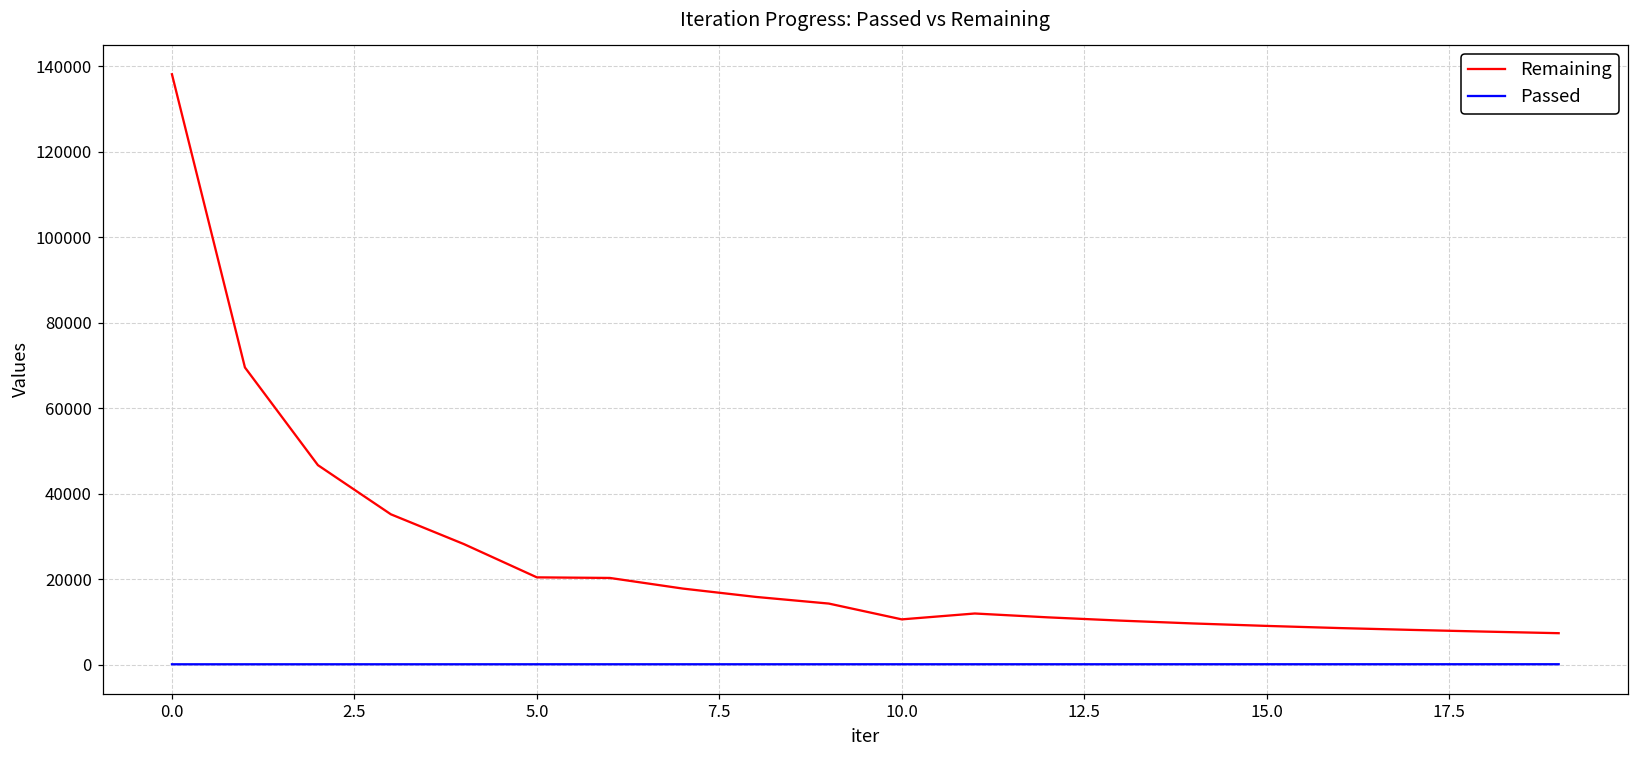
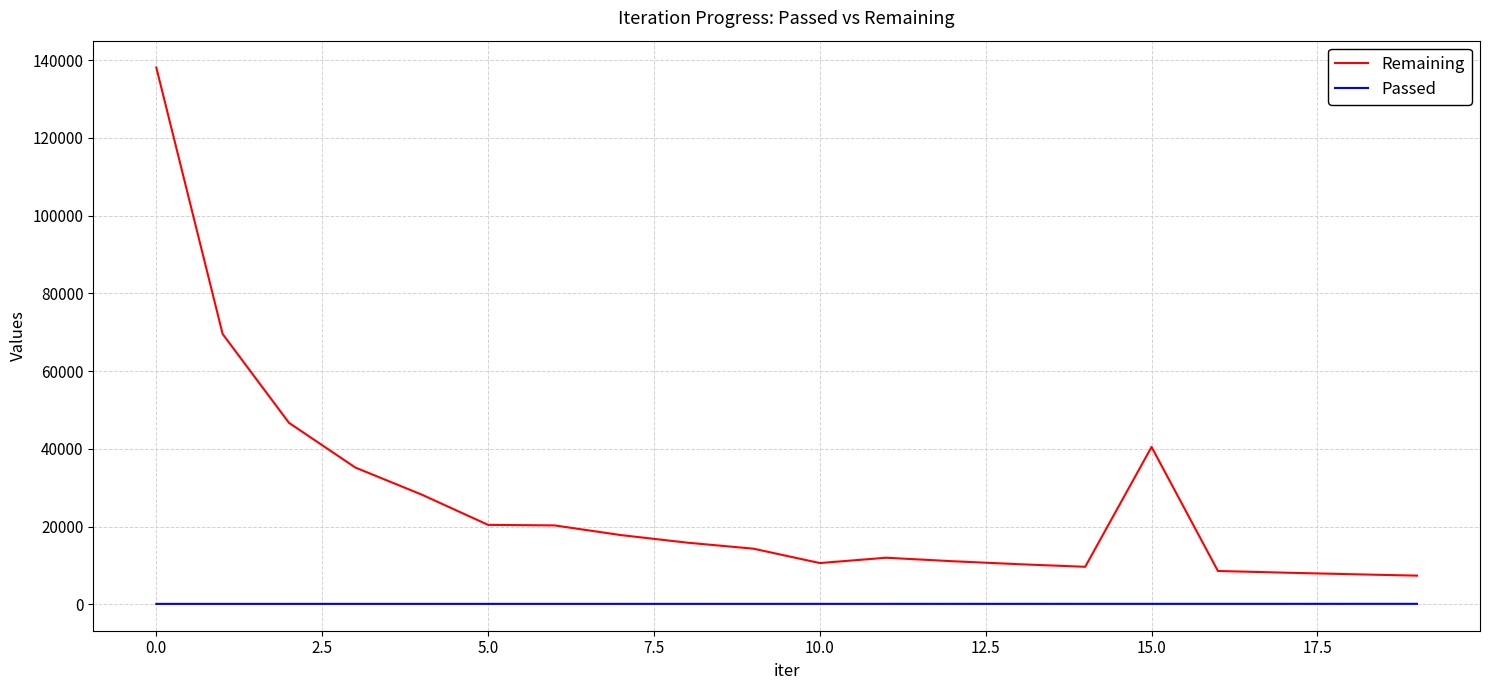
  {
    "Remaining": {
      "0.0": 138000,
      "5.0": 20000,
      "10.0": 11000,
-     "15.0": 9000
+     "15.0": 41000
    },
    "Passed": {
      "0.0": 0,
      "5.0": 0,
      "10.0": 0,
      "15.0": 0
    }
  }
